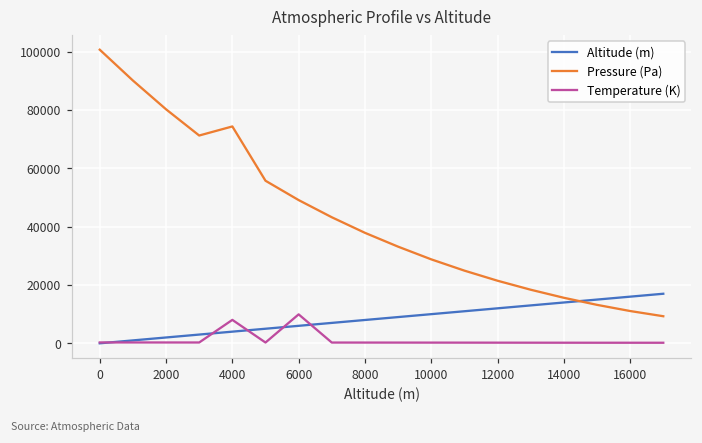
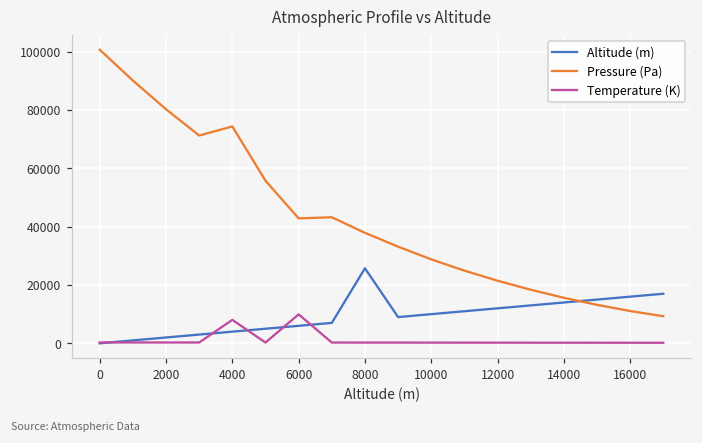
  {
    "Altitude (m)": {
      "2000": 2000,
      "4000": 4000,
      "6000": 6000,
-     "8000": 8000,
+     "8000": 26000,
      "10000": 10000,
      "12000": 12000,
      "14000": 14000,
      "16000": 16000
    },
    "Pressure (Pa)": {
      "0": 101000,
      "2000": 80000,
      "4000": 74000,
-     "6000": 49000,
+     "6000": 43000,
      "8000": 38000,
      "10000": 29000,
      "12000": 21000,
      "14000": 16000,
      "16000": 11000
    },
    "Temperature (K)": {
      "2000": 0,
      "4000": 8000,
      "6000": 10000,
      "8000": 0,
      "10000": 0,
      "12000": 0,
      "14000": 0,
      "16000": 0
    }
  }
